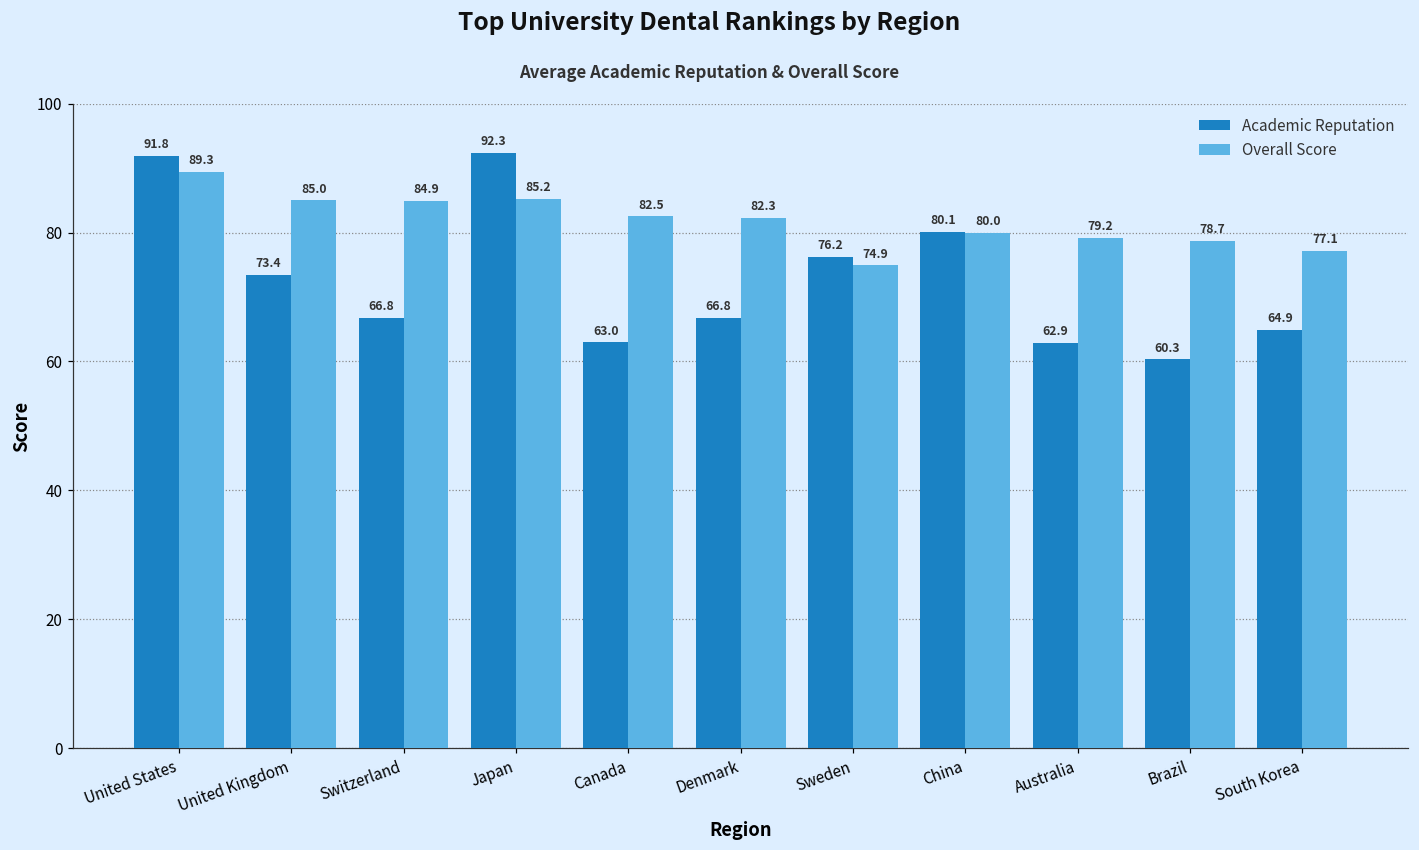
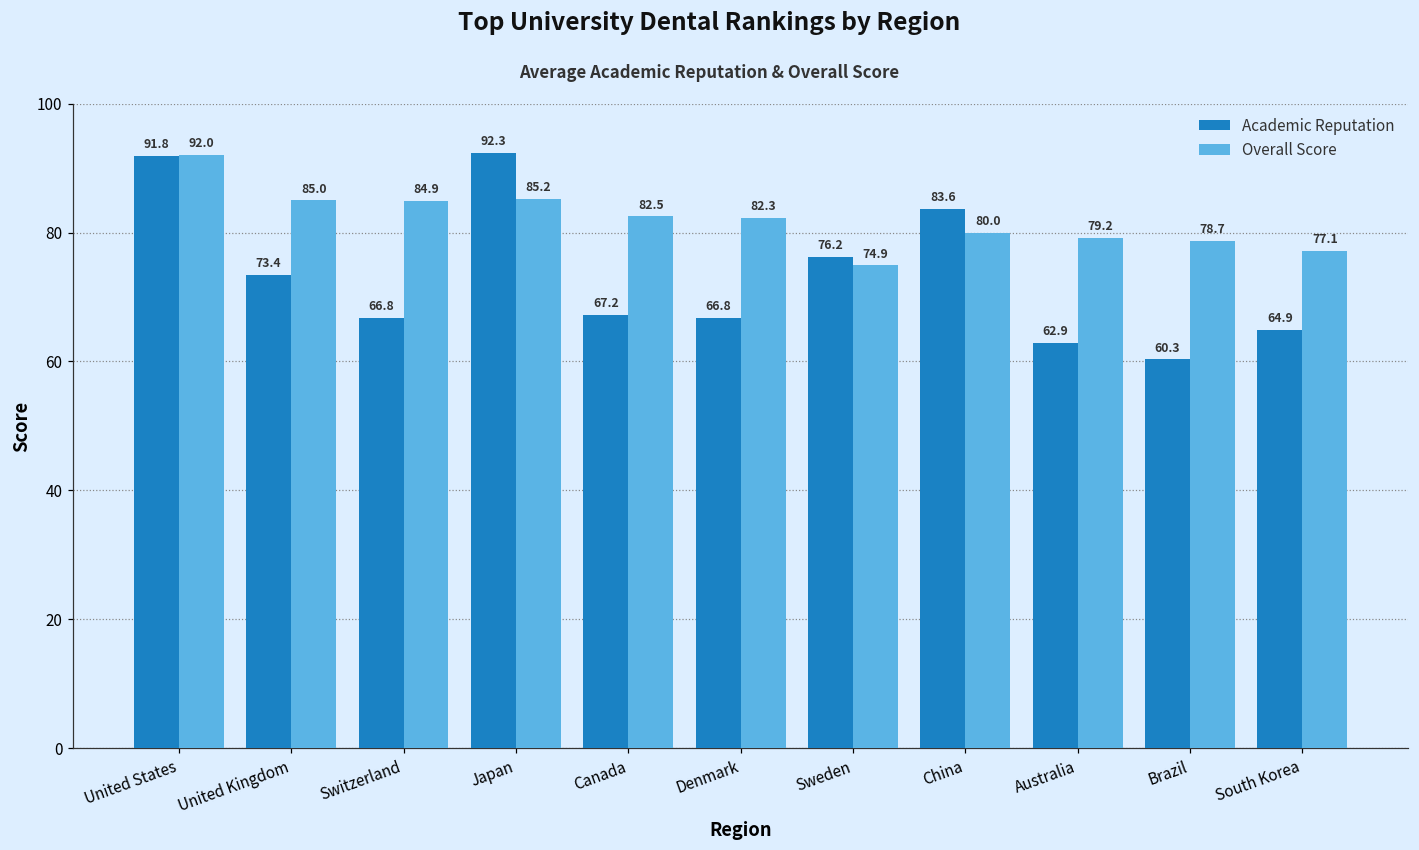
  {
    "Academic Reputation": {
      "United States": 91.8,
      "United Kingdom": 73.4,
      "Switzerland": 66.8,
      "Japan": 92.3,
-     "Canada": 63.0,
+     "Canada": 67.2,
      "Denmark": 66.8,
      "Sweden": 76.2,
-     "China": 80.1,
+     "China": 83.6,
      "Australia": 62.9,
      "Brazil": 60.3,
      "South Korea": 64.9
    },
    "Overall Score": {
-     "United States": 89.3,
+     "United States": 92.0,
      "United Kingdom": 85.0,
      "Switzerland": 84.9,
      "Japan": 85.2,
      "Canada": 82.5,
      "Denmark": 82.3,
      "Sweden": 74.9,
      "China": 80.0,
      "Australia": 79.2,
      "Brazil": 78.7,
      "South Korea": 77.1
    }
  }
